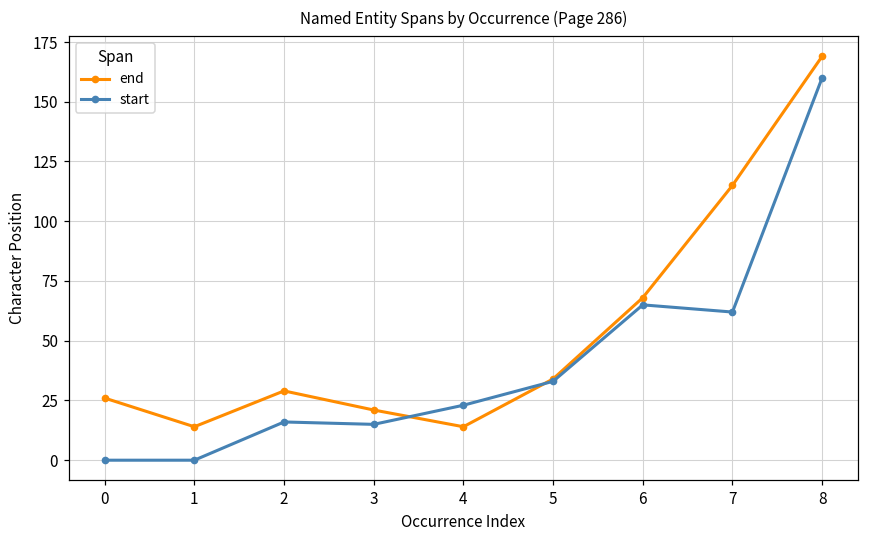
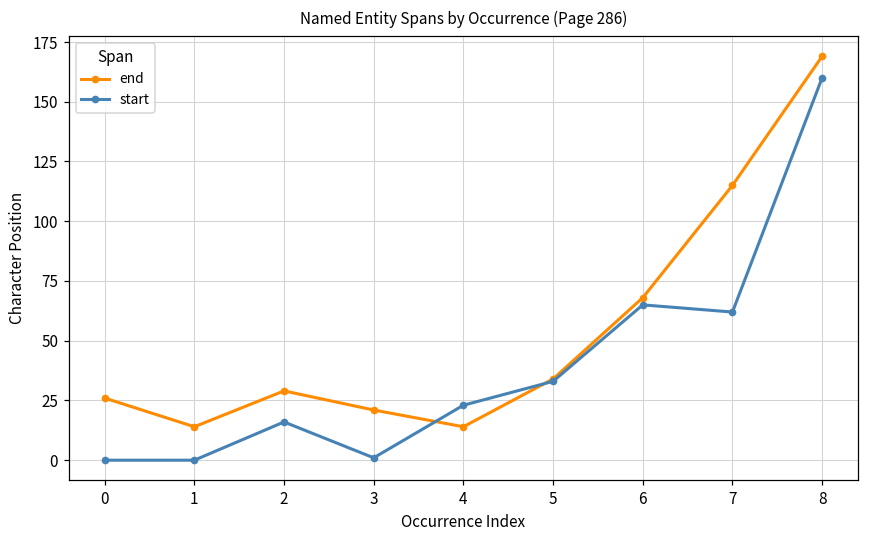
  {
    "end": {
      "0": 26,
      "1": 14,
      "2": 29,
      "3": 21,
      "4": 14,
      "6": 68,
      "7": 115,
      "8": 169
    },
    "start": {
      "0": 0,
      "1": 0,
      "2": 16,
-     "3": 15,
+     "3": 1,
      "4": 23,
      "6": 65,
      "7": 62,
      "8": 160
    }
  }
